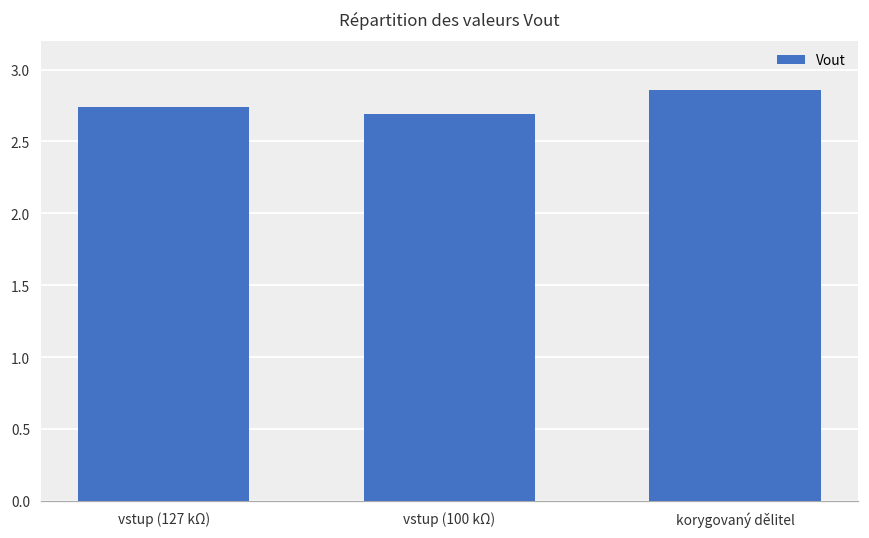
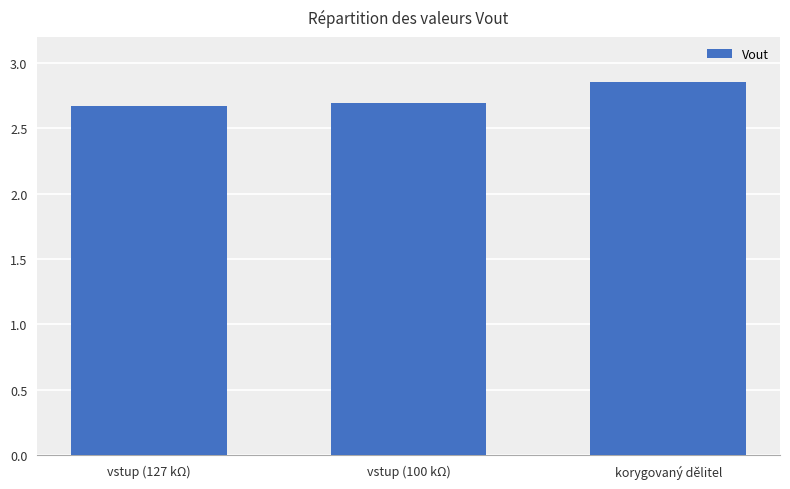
  {
-   "vstup (127 kΩ)": 2.74,
+   "vstup (127 kΩ)": 2.67,
    "vstup (100 kΩ)": 2.69,
    "korygovaný dělitel": 2.86
  }
